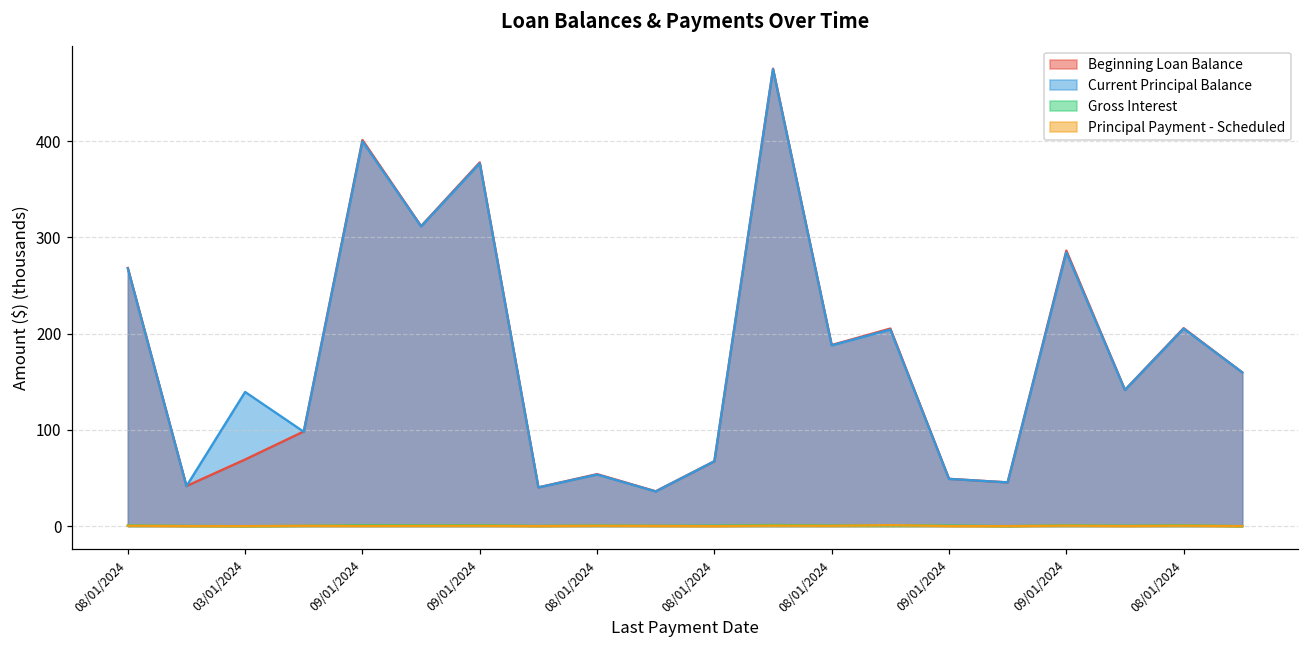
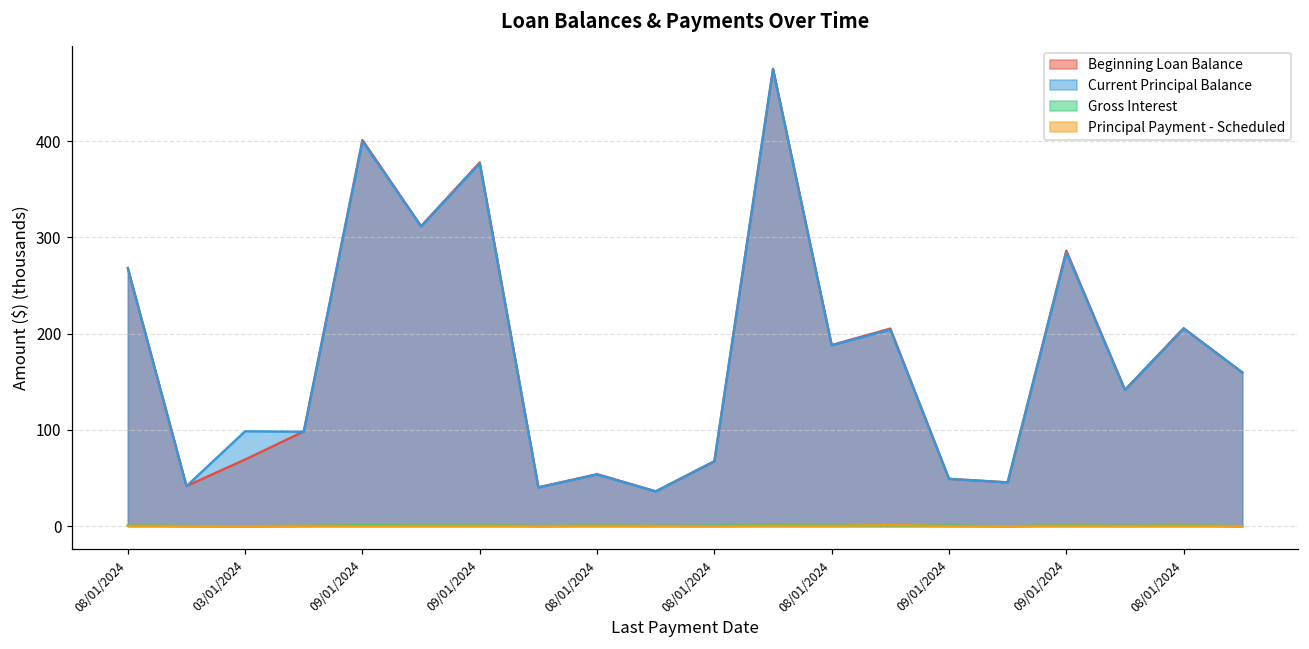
  {
    "Beginning Loan Balance": {
      "03/01/2024": 70
    },
    "Current Principal Balance": {
-     "03/01/2024": 140
+     "03/01/2024": 100
    }
  }
